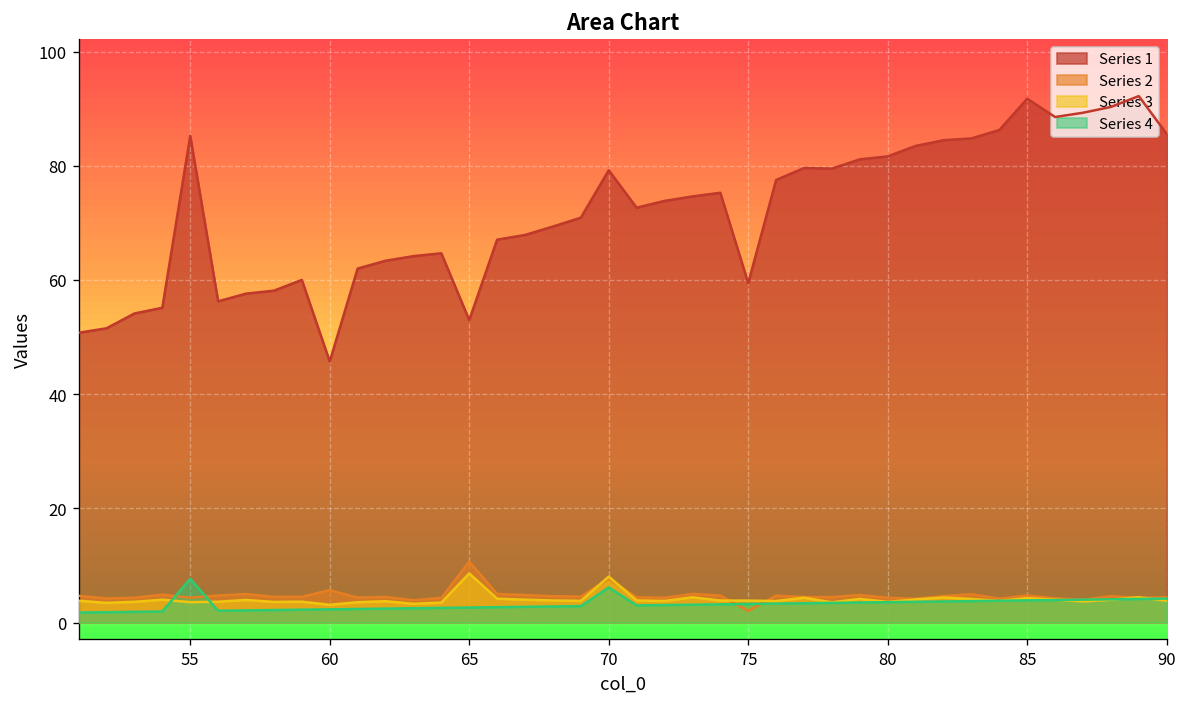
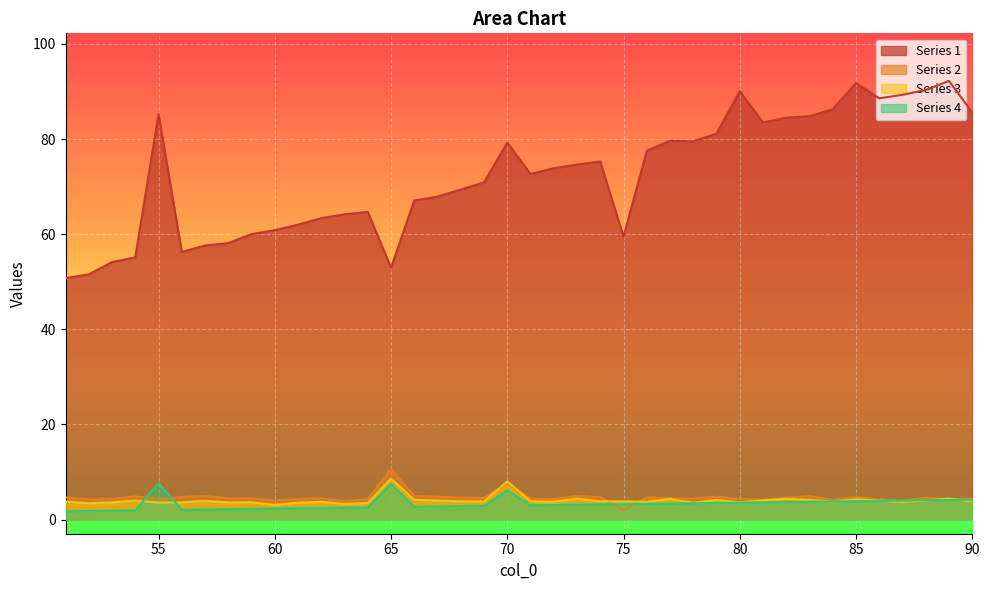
  {
    "Series 1": {
      "55": 85,
-     "60": 46,
+     "60": 61,
      "65": 53,
      "70": 79,
      "75": 59,
-     "80": 82,
+     "80": 90,
      "85": 92,
      "90": 86
    },
    "Series 2": {
      "55": 4,
-     "60": 6,
+     "60": 4,
      "65": 11,
      "75": 2,
      "80": 4
    },
    "Series 3": {
      "55": 4,
      "60": 3,
      "65": 9,
      "75": 4
    },
    "Series 4": {
      "55": 8,
      "60": 2,
-     "65": 3,
+     "65": 7,
      "70": 6,
      "75": 3
    }
  }
